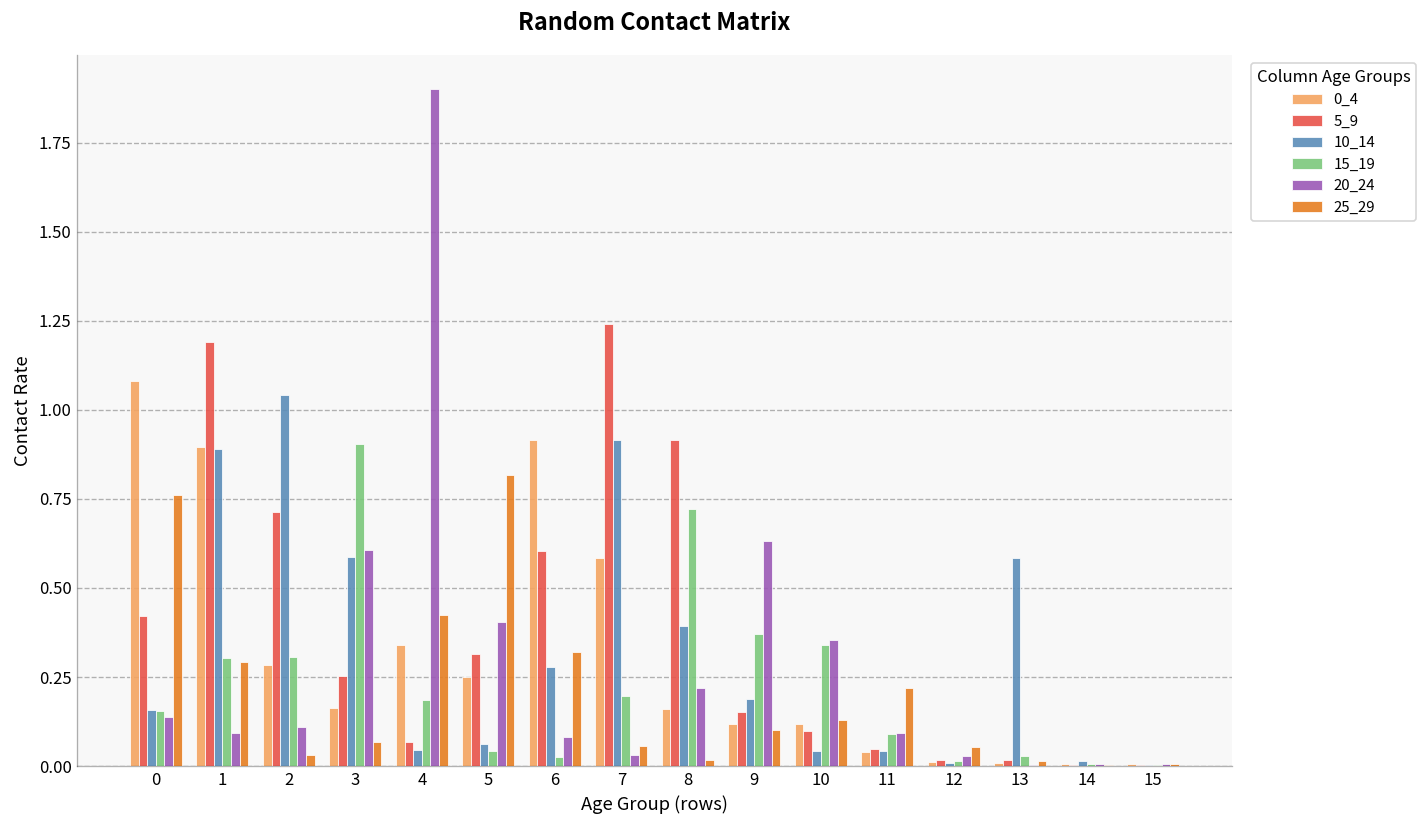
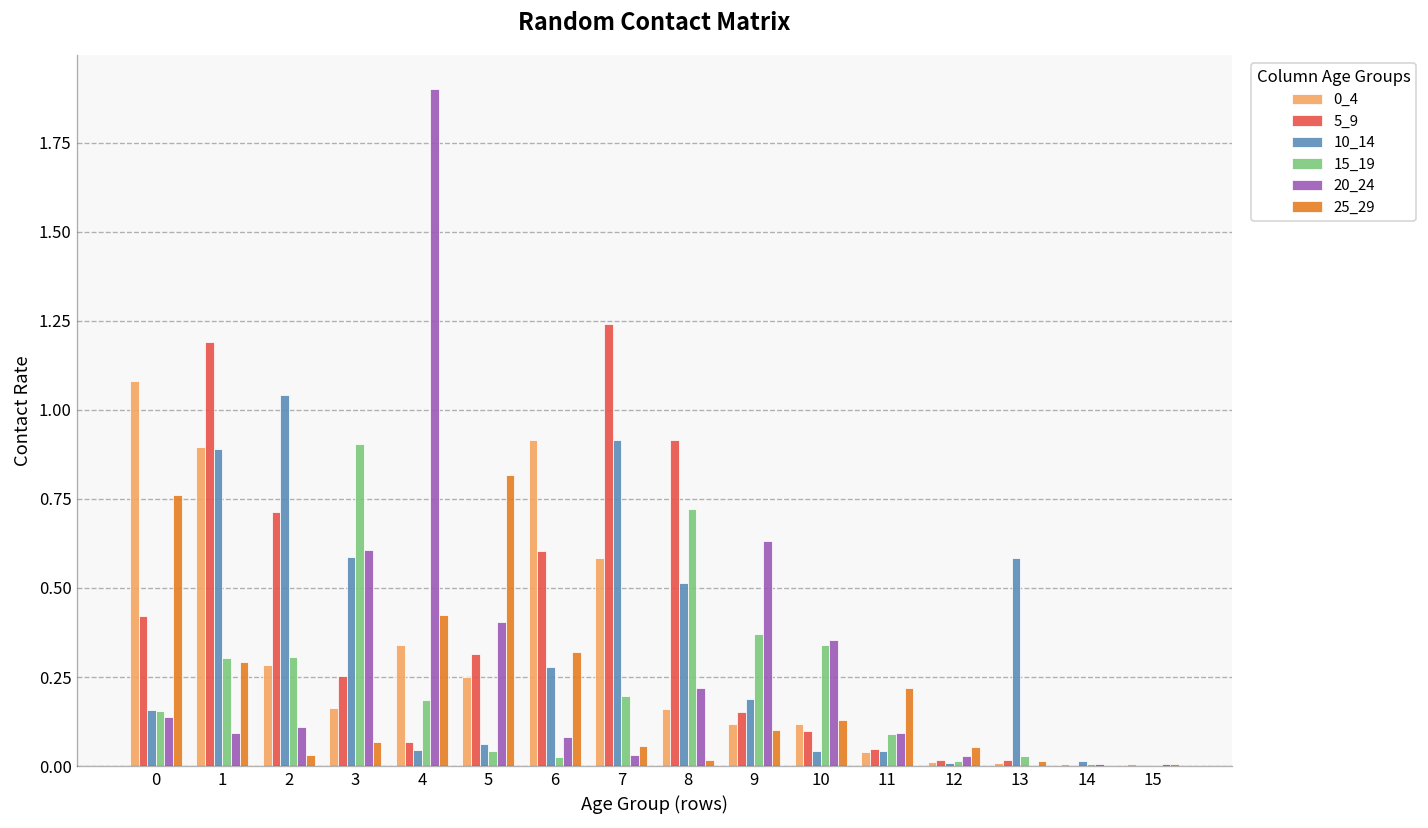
  {
    "0_4": {
      "0": 1.08,
      "1": 0.90,
      "2": 0.28,
      "3": 0.16,
      "4": 0.34,
      "5": 0.25,
      "6": 0.92,
      "7": 0.58,
      "8": 0.16,
      "9": 0.12,
      "10": 0.12,
      "11": 0.04,
      "12": 0.01,
      "13": 0.01
    },
    "10_14": {
      "0": 0.16,
      "1": 0.89,
      "2": 1.04,
      "3": 0.59,
      "4": 0.05,
      "5": 0.06,
      "6": 0.28,
      "7": 0.92,
-     "8": 0.39,
+     "8": 0.51,
      "9": 0.19,
      "10": 0.04,
      "11": 0.04,
      "13": 0.58,
      "14": 0.02
    },
    "15_19": {
      "0": 0.16,
      "1": 0.30,
      "2": 0.31,
      "3": 0.90,
      "4": 0.19,
      "5": 0.04,
      "6": 0.03,
      "7": 0.20,
      "8": 0.72,
      "9": 0.37,
      "10": 0.34,
      "11": 0.09,
      "12": 0.01,
      "13": 0.03
    },
    "20_24": {
      "0": 0.14,
      "1": 0.09,
      "2": 0.11,
      "3": 0.61,
      "4": 1.90,
      "5": 0.40,
      "6": 0.08,
      "7": 0.03,
      "8": 0.22,
      "9": 0.63,
      "10": 0.35,
      "11": 0.09,
      "12": 0.03
    }
  }
